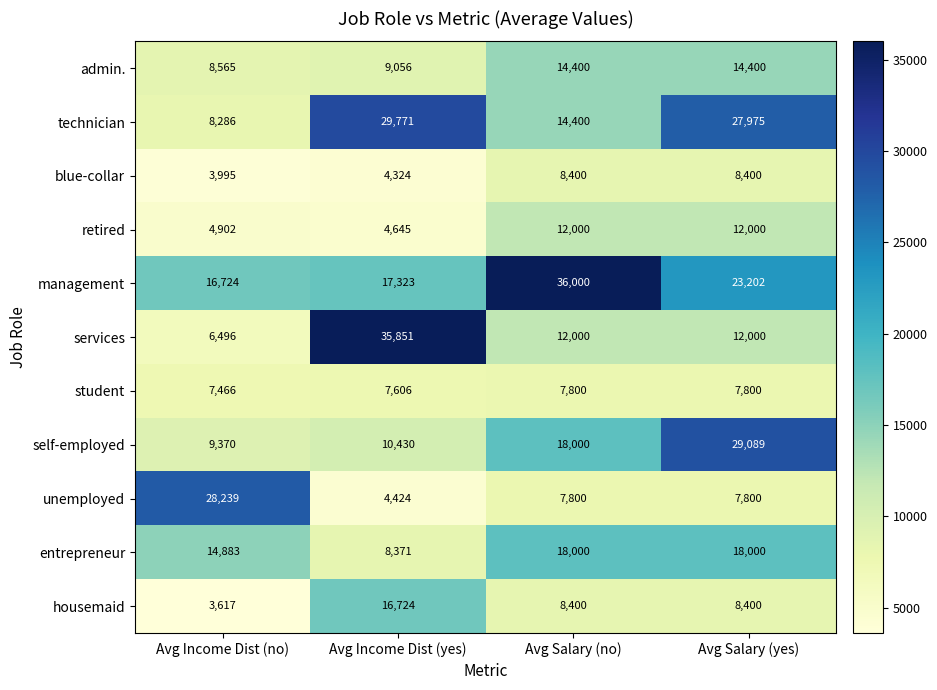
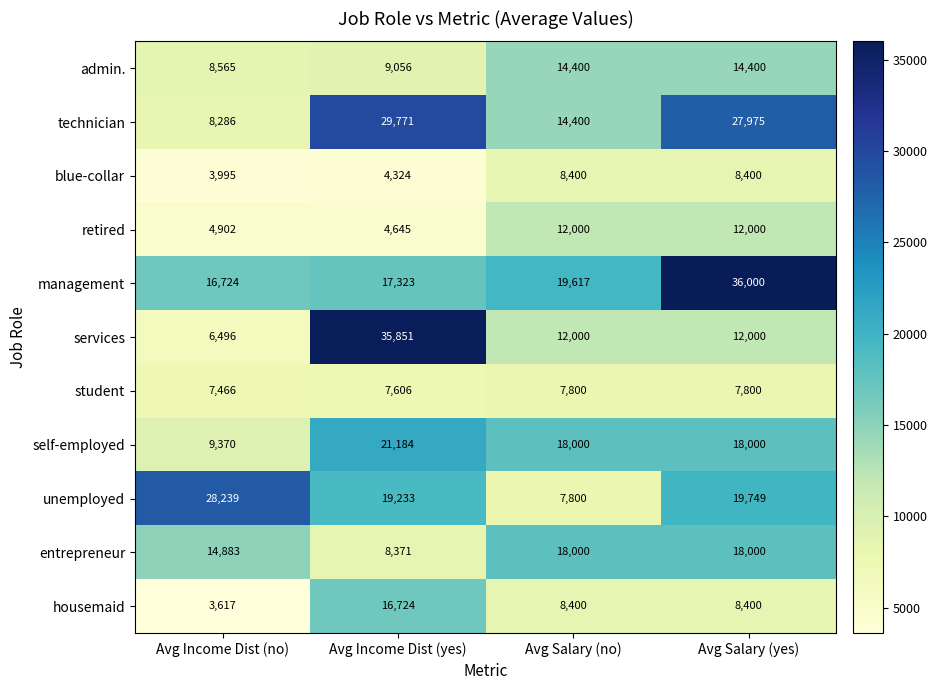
  {
    "admin.": {
      "Avg Income Dist (no)": "8,565",
      "Avg Income Dist (yes)": "9,056",
      "Avg Salary (no)": "14,400",
      "Avg Salary (yes)": "14,400"
    },
    "technician": {
      "Avg Income Dist (no)": "8,286",
      "Avg Income Dist (yes)": "29,771",
      "Avg Salary (no)": "14,400",
      "Avg Salary (yes)": "27,975"
    },
    "blue-collar": {
      "Avg Income Dist (no)": "3,995",
      "Avg Income Dist (yes)": "4,324",
      "Avg Salary (no)": "8,400",
      "Avg Salary (yes)": "8,400"
    },
    "retired": {
      "Avg Income Dist (no)": "4,902",
      "Avg Income Dist (yes)": "4,645",
      "Avg Salary (no)": "12,000",
      "Avg Salary (yes)": "12,000"
    },
    "management": {
      "Avg Income Dist (no)": "16,724",
      "Avg Income Dist (yes)": "17,323",
-     "Avg Salary (no)": "36,000",
-     "Avg Salary (yes)": "23,202"
+     "Avg Salary (no)": "19,617",
+     "Avg Salary (yes)": "36,000"
    },
    "services": {
      "Avg Income Dist (no)": "6,496",
      "Avg Income Dist (yes)": "35,851",
      "Avg Salary (no)": "12,000",
      "Avg Salary (yes)": "12,000"
    },
    "student": {
      "Avg Income Dist (no)": "7,466",
      "Avg Income Dist (yes)": "7,606",
      "Avg Salary (no)": "7,800",
      "Avg Salary (yes)": "7,800"
    },
    "self-employed": {
      "Avg Income Dist (no)": "9,370",
-     "Avg Income Dist (yes)": "10,430",
+     "Avg Income Dist (yes)": "21,184",
      "Avg Salary (no)": "18,000",
-     "Avg Salary (yes)": "29,089"
+     "Avg Salary (yes)": "18,000"
    },
    "unemployed": {
      "Avg Income Dist (no)": "28,239",
-     "Avg Income Dist (yes)": "4,424",
+     "Avg Income Dist (yes)": "19,233",
      "Avg Salary (no)": "7,800",
-     "Avg Salary (yes)": "7,800"
+     "Avg Salary (yes)": "19,749"
    },
    "entrepreneur": {
      "Avg Income Dist (no)": "14,883",
      "Avg Income Dist (yes)": "8,371",
      "Avg Salary (no)": "18,000",
      "Avg Salary (yes)": "18,000"
    },
    "housemaid": {
      "Avg Income Dist (no)": "3,617",
      "Avg Income Dist (yes)": "16,724",
      "Avg Salary (no)": "8,400",
      "Avg Salary (yes)": "8,400"
    }
  }
